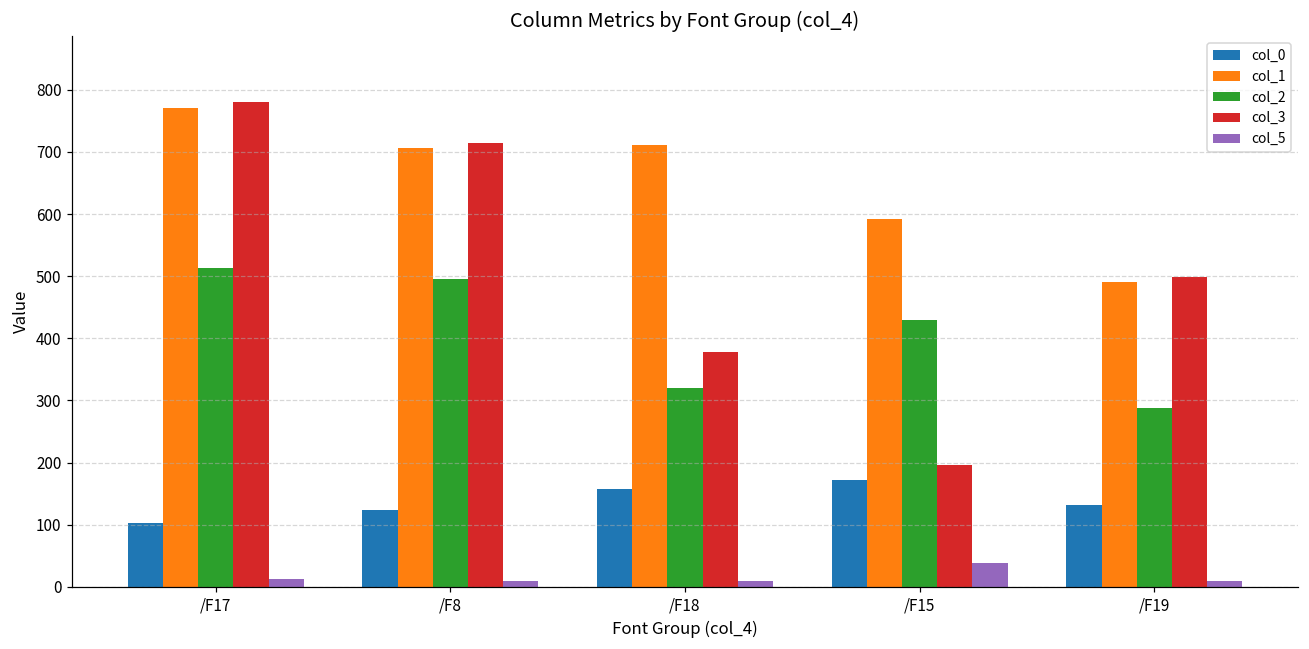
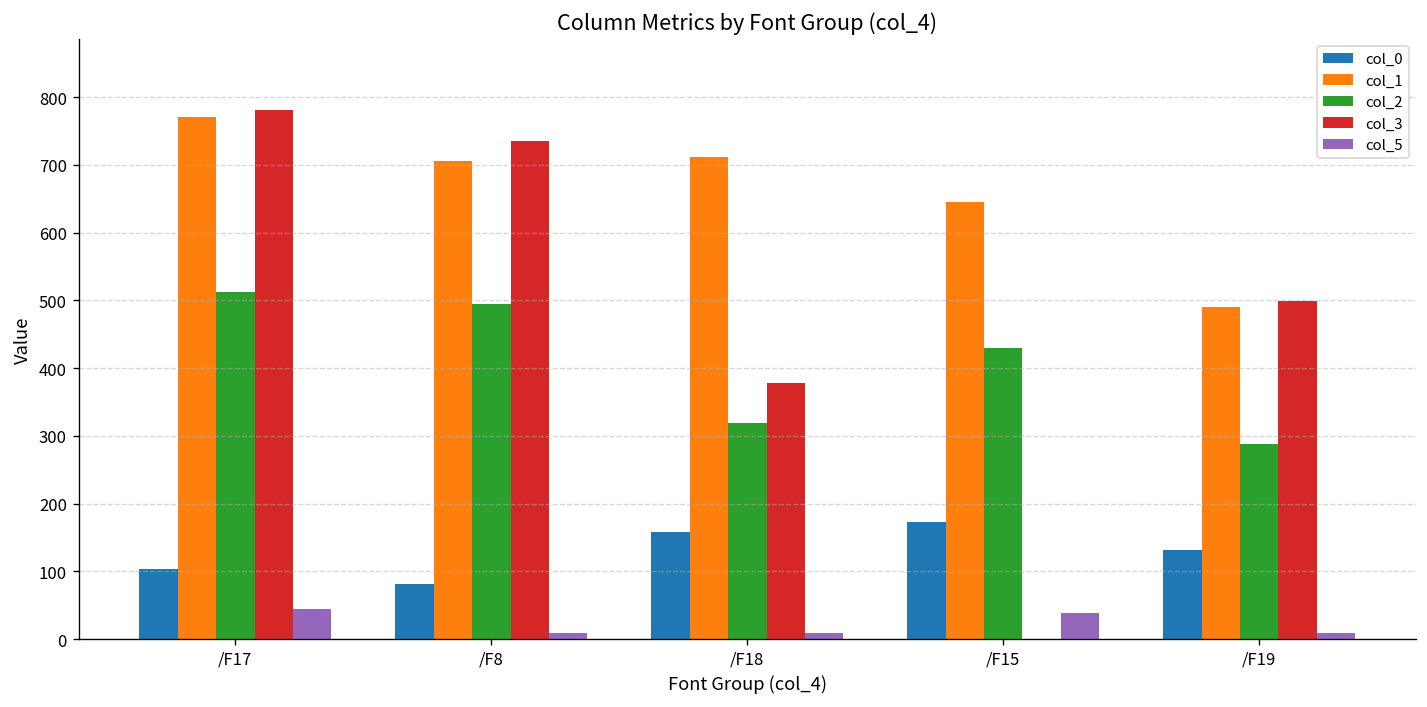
  {
    "col_0": {
      "/F17": 100,
-     "/F8": 120,
+     "/F8": 80,
      "/F18": 160,
      "/F15": 170,
      "/F19": 130
    },
    "col_1": {
      "/F17": 770,
      "/F8": 710,
      "/F18": 710,
-     "/F15": 590,
+     "/F15": 650,
      "/F19": 490
    },
    "col_2": {
      "/F17": 510,
      "/F8": 490,
      "/F18": 320,
      "/F15": 430,
      "/F19": 290
    },
    "col_3": {
      "/F17": 780,
-     "/F8": 710,
+     "/F8": 740,
      "/F18": 380,
-     "/F15": 200,
+     "/F15": 0,
      "/F19": 500
    },
    "col_5": {
-     "/F17": 10,
+     "/F17": 40,
      "/F8": 10,
      "/F18": 10,
      "/F15": 40,
      "/F19": 10
    }
  }
